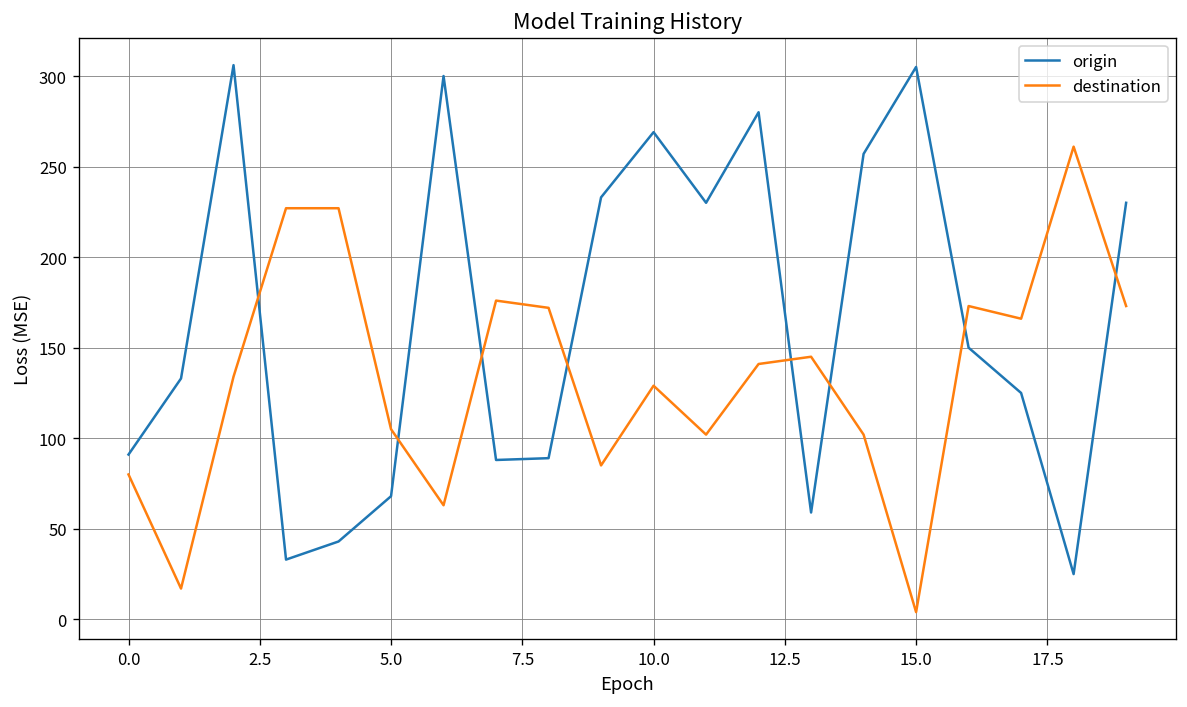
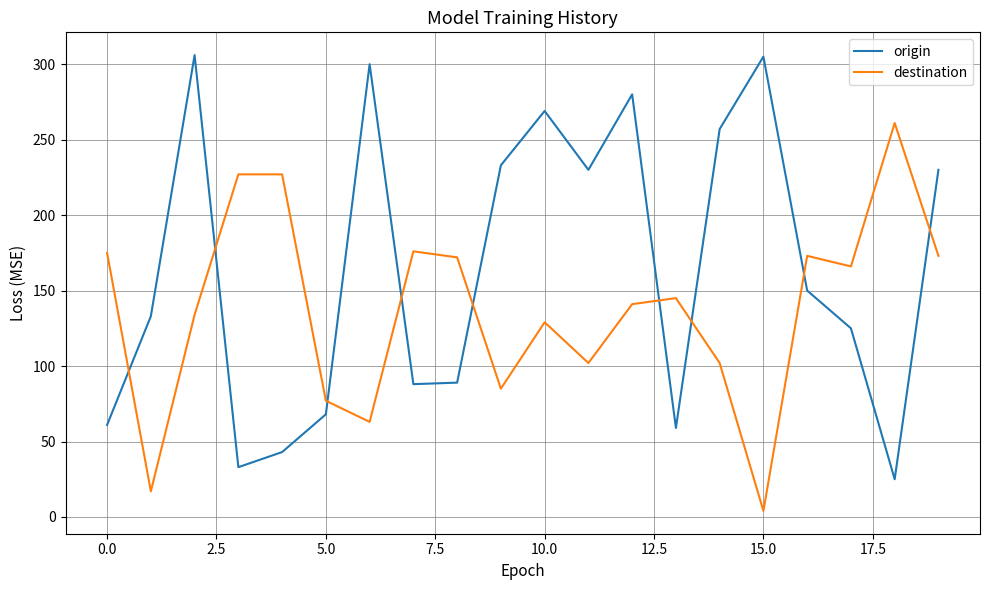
  {
    "origin": {
-     "0.0": 91,
+     "0.0": 61,
      "5.0": 68,
      "10.0": 269,
      "15.0": 305
    },
    "destination": {
-     "0.0": 80,
-     "5.0": 105,
+     "0.0": 175,
+     "5.0": 77,
      "10.0": 129,
      "15.0": 4
    }
  }
